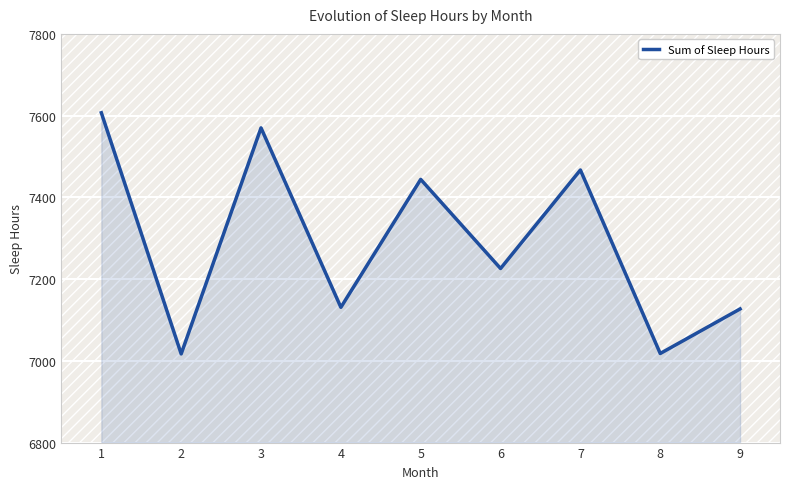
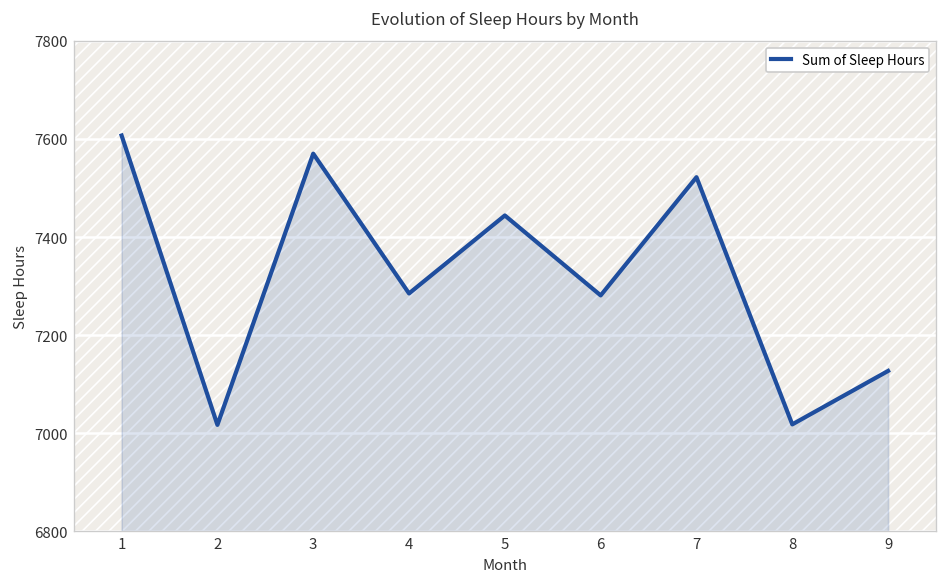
  {
    "1": 7610,
    "2": 7020,
    "3": 7570,
-   "4": 7130,
+   "4": 7290,
    "5": 7440,
-   "6": 7230,
-   "7": 7470,
+   "6": 7280,
+   "7": 7520,
    "8": 7020,
    "9": 7130
  }
